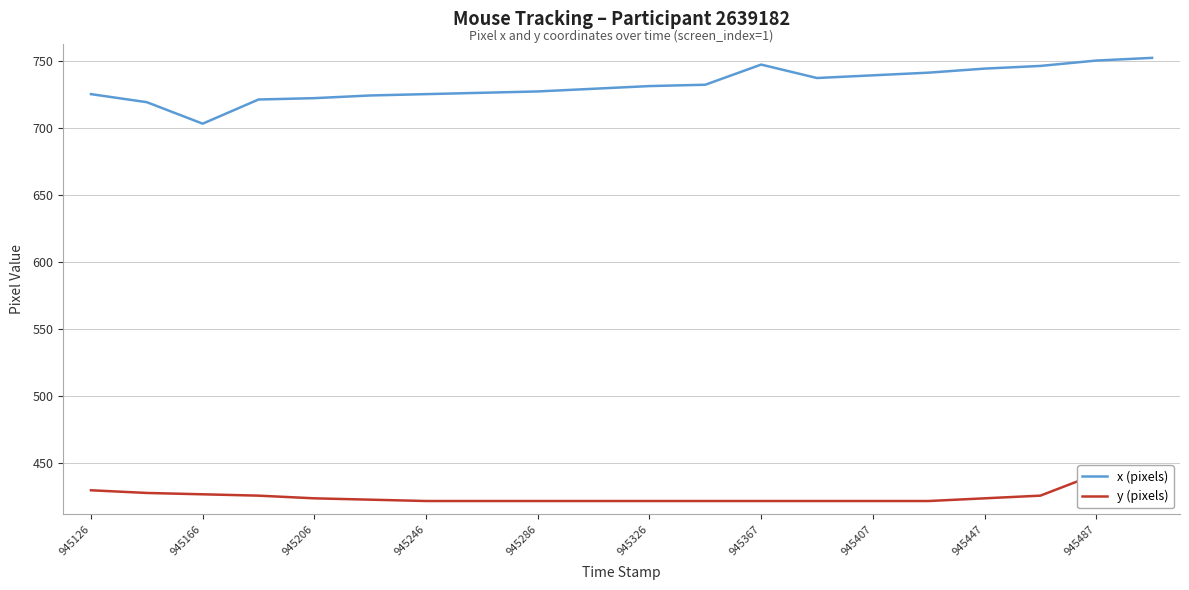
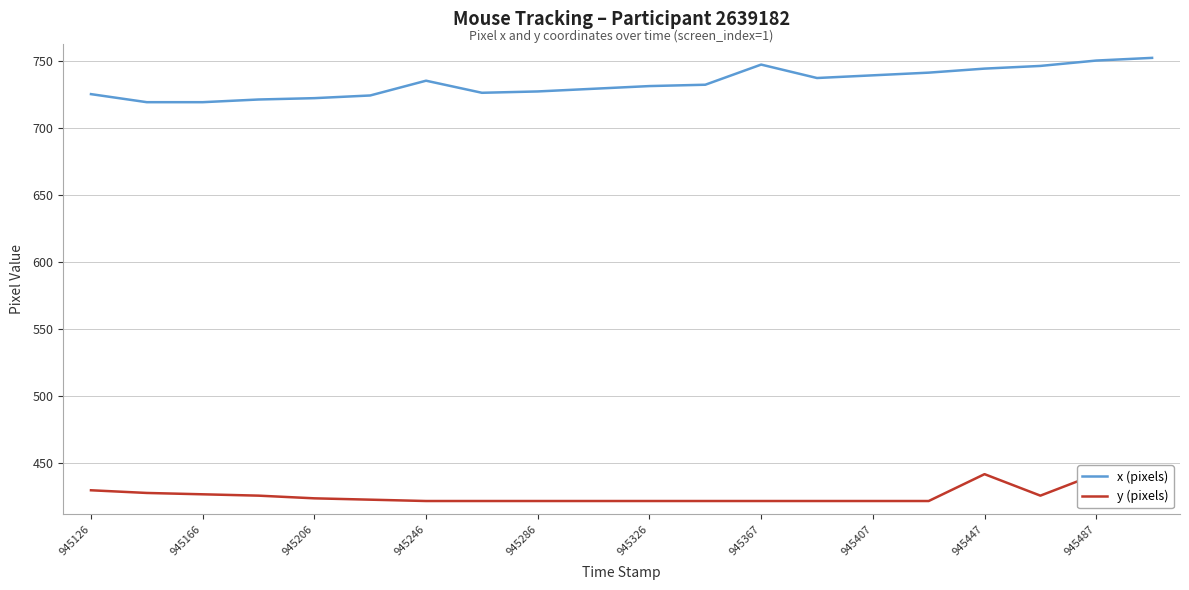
  {
    "x (pixels)": {
      "945126": 725,
-     "945166": 703,
+     "945166": 719,
      "945206": 722,
-     "945246": 725,
+     "945246": 735,
      "945286": 727,
      "945326": 731,
      "945407": 739,
      "945447": 744,
      "945487": 750
    },
    "y (pixels)": {
      "945126": 430,
      "945166": 427,
      "945206": 424,
      "945246": 422,
      "945286": 422,
      "945326": 422,
      "945367": 422,
      "945407": 422,
-     "945447": 424
+     "945447": 442
    }
  }
